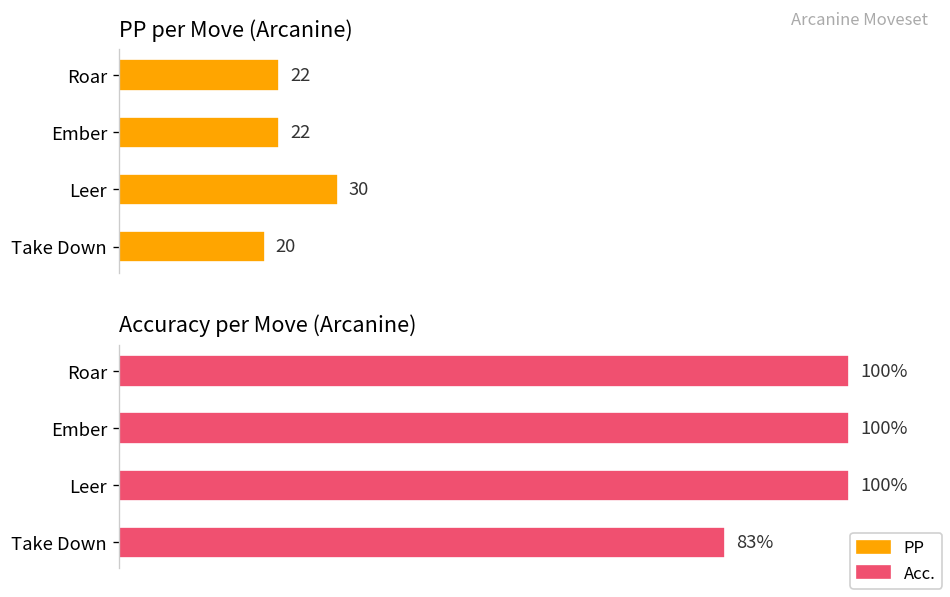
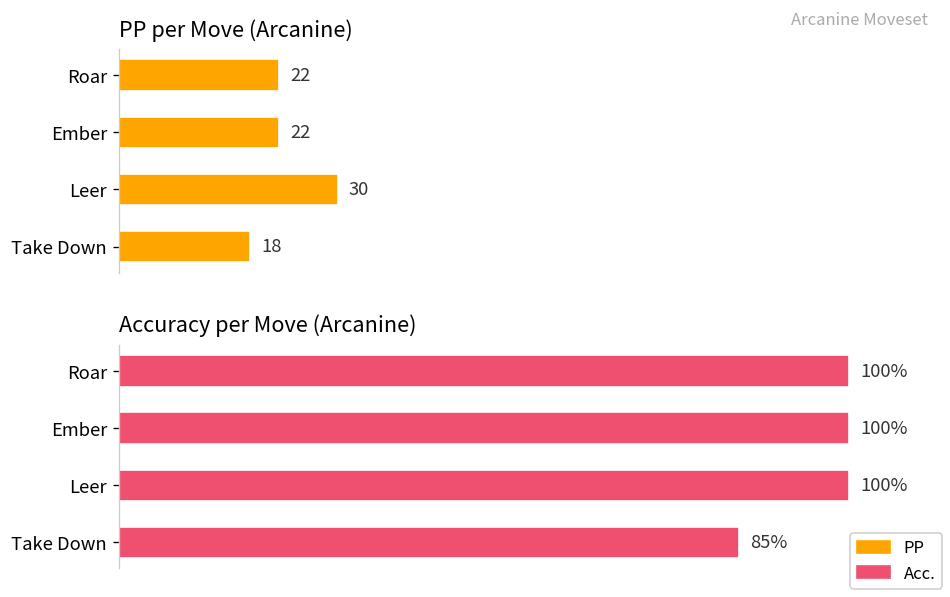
  {
    "PP per Move (Arcanine)": {
      "Roar": "22",
      "Ember": "22",
      "Leer": "30",
-     "Take Down": "20"
+     "Take Down": "18"
    },
    "Accuracy per Move (Arcanine)": {
      "Roar": "100%",
      "Ember": "100%",
      "Leer": "100%",
-     "Take Down": "83%"
+     "Take Down": "85%"
    }
  }
